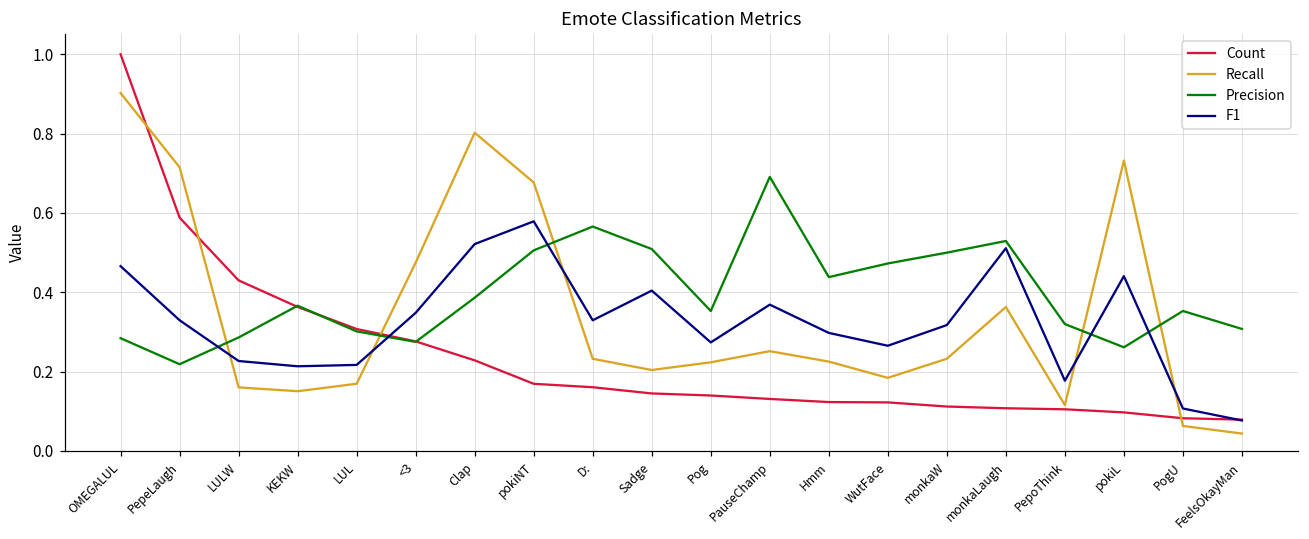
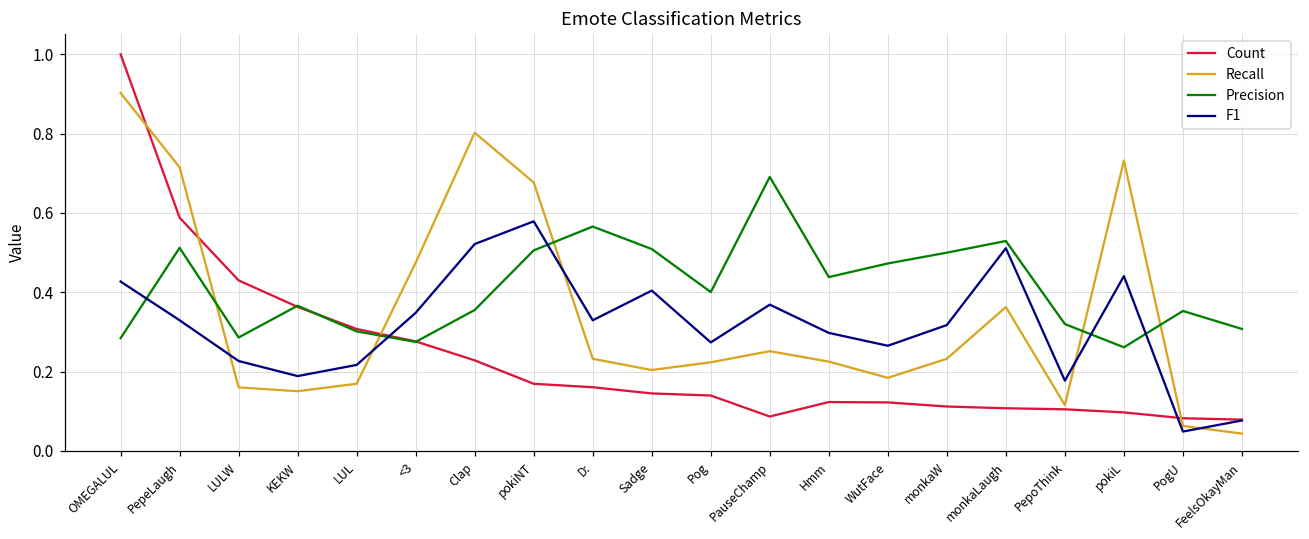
  {
    "Count": {
      "OMEGALUL": 1.00,
      "PepeLaugh": 0.59,
      "LULW": 0.43,
      "Clap": 0.23,
      "pokiNT": 0.17,
      "D:": 0.16,
      "Sadge": 0.15,
      "Pog": 0.14,
-     "PauseChamp": 0.13,
+     "PauseChamp": 0.09,
      "Hmm": 0.12,
      "WutFace": 0.12,
      "monkaW": 0.11,
      "monkaLaugh": 0.11,
      "PepoThink": 0.11,
      "pokiL": 0.10,
      "PogU": 0.08
    },
    "Recall": {
      "OMEGALUL": 0.90,
      "PepeLaugh": 0.72,
      "LULW": 0.16,
      "KEKW": 0.15,
      "LUL": 0.17,
      "<3": 0.47,
      "Clap": 0.80,
      "pokiNT": 0.68,
      "D:": 0.23,
      "Sadge": 0.20,
      "Pog": 0.22,
      "PauseChamp": 0.25,
      "Hmm": 0.23,
      "WutFace": 0.18,
      "monkaW": 0.23,
      "monkaLaugh": 0.36,
      "PepoThink": 0.12,
      "pokiL": 0.73,
      "PogU": 0.06,
      "FeelsOkayMan": 0.04
    },
    "Precision": {
      "OMEGALUL": 0.28,
-     "PepeLaugh": 0.22,
+     "PepeLaugh": 0.51,
      "LULW": 0.29,
-     "Clap": 0.39,
+     "Clap": 0.36,
      "pokiNT": 0.51,
      "D:": 0.57,
      "Sadge": 0.51,
-     "Pog": 0.35,
+     "Pog": 0.40,
      "PauseChamp": 0.69,
      "Hmm": 0.44,
      "WutFace": 0.47,
      "monkaW": 0.50,
      "monkaLaugh": 0.53,
      "PepoThink": 0.32,
      "pokiL": 0.26,
      "PogU": 0.35,
      "FeelsOkayMan": 0.31
    },
    "F1": {
-     "OMEGALUL": 0.47,
+     "OMEGALUL": 0.43,
      "PepeLaugh": 0.33,
      "LULW": 0.23,
-     "KEKW": 0.21,
+     "KEKW": 0.19,
      "LUL": 0.22,
      "<3": 0.35,
      "Clap": 0.52,
      "pokiNT": 0.58,
      "D:": 0.33,
      "Sadge": 0.40,
      "Pog": 0.27,
      "PauseChamp": 0.37,
      "Hmm": 0.30,
      "WutFace": 0.27,
      "monkaW": 0.32,
      "monkaLaugh": 0.51,
      "PepoThink": 0.18,
      "pokiL": 0.44,
-     "PogU": 0.11
+     "PogU": 0.05
    }
  }
